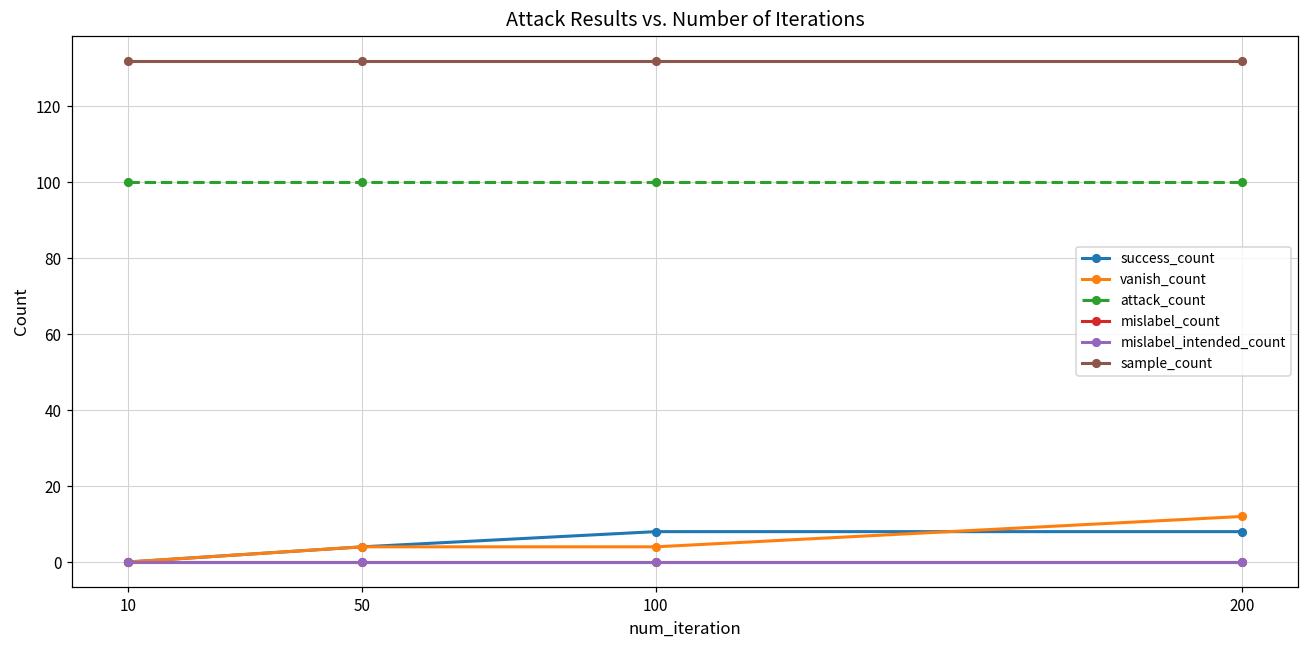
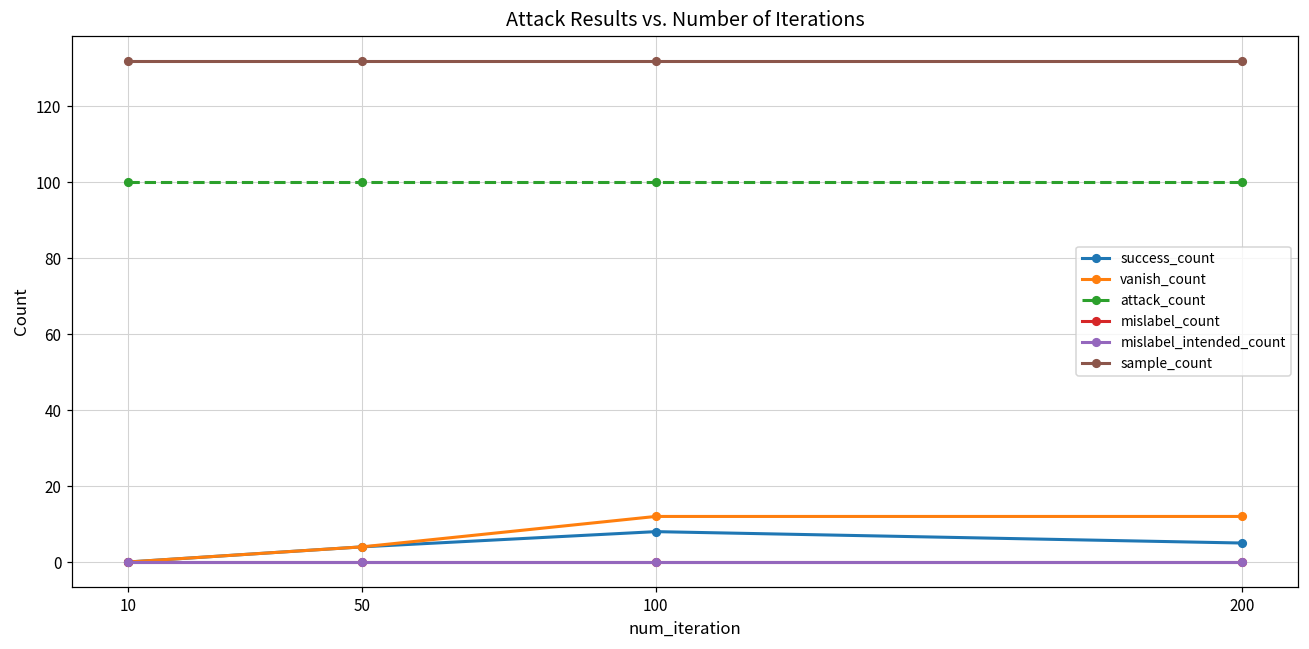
  {
    "success_count": {
      "100": 8,
-     "200": 8
+     "200": 5
    },
    "vanish_count": {
-     "100": 4,
+     "100": 12,
      "200": 12
    },
    "attack_count": {
      "10": 100,
      "50": 100,
      "100": 100,
      "200": 100
    },
    "mislabel_intended_count": {
      "50": 0,
      "100": 0,
      "200": 0
    },
    "sample_count": {
      "10": 132,
      "50": 132,
      "100": 132,
      "200": 132
    }
  }
